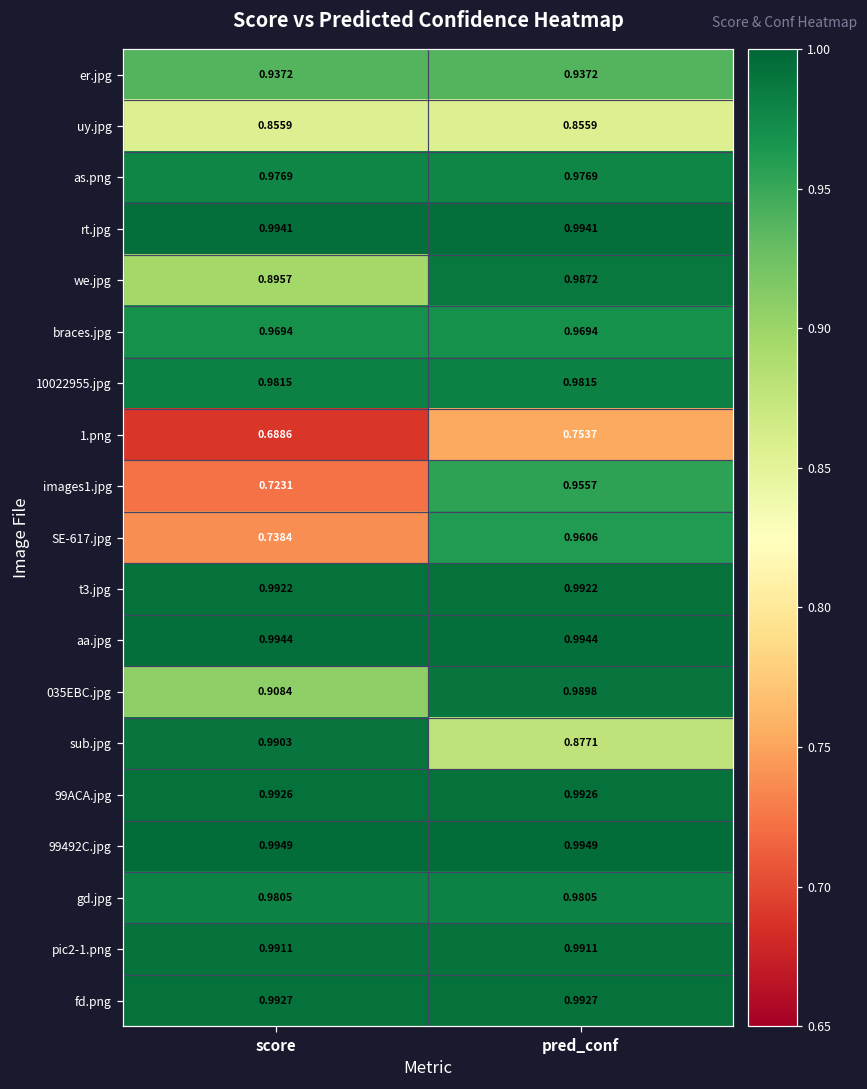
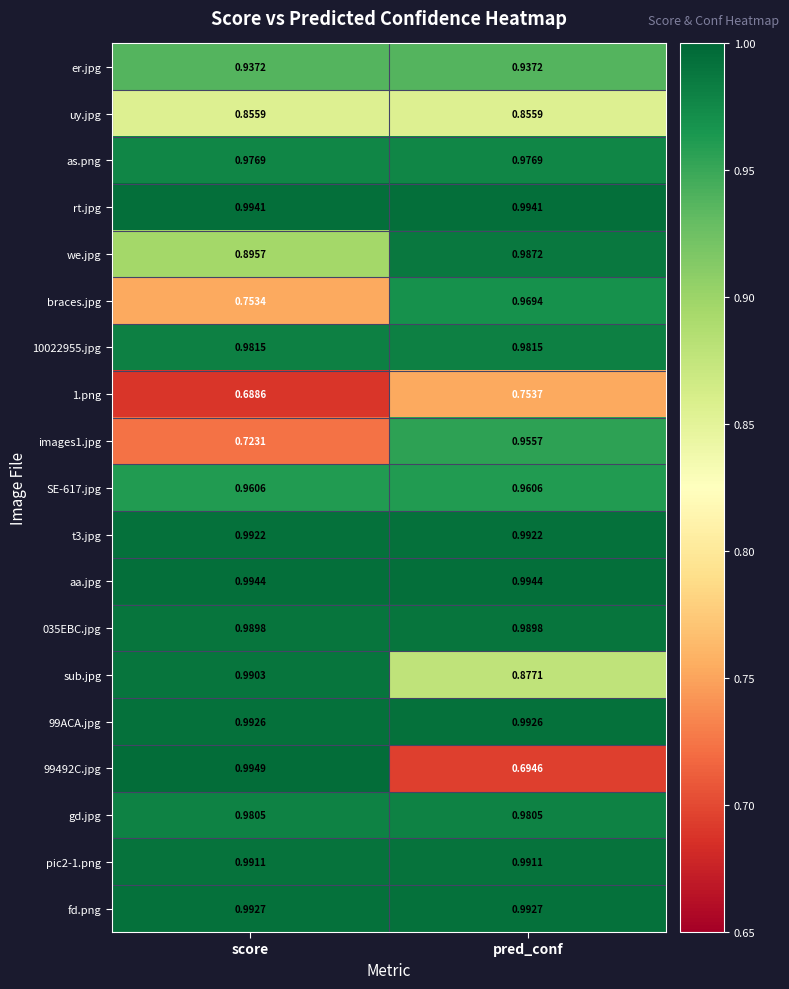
  {
    "er.jpg": {
      "score": 0.9372,
      "pred_conf": 0.9372
    },
    "uy.jpg": {
      "score": 0.8559,
      "pred_conf": 0.8559
    },
    "as.png": {
      "score": 0.9769,
      "pred_conf": 0.9769
    },
    "rt.jpg": {
      "score": 0.9941,
      "pred_conf": 0.9941
    },
    "we.jpg": {
      "score": 0.8957,
      "pred_conf": 0.9872
    },
    "braces.jpg": {
-     "score": 0.9694,
+     "score": 0.7534,
      "pred_conf": 0.9694
    },
    "10022955.jpg": {
      "score": 0.9815,
      "pred_conf": 0.9815
    },
    "1.png": {
      "score": 0.6886,
      "pred_conf": 0.7537
    },
    "images1.jpg": {
      "score": 0.7231,
      "pred_conf": 0.9557
    },
    "SE-617.jpg": {
-     "score": 0.7384,
+     "score": 0.9606,
      "pred_conf": 0.9606
    },
    "t3.jpg": {
      "score": 0.9922,
      "pred_conf": 0.9922
    },
    "aa.jpg": {
      "score": 0.9944,
      "pred_conf": 0.9944
    },
    "035EBC.jpg": {
-     "score": 0.9084,
+     "score": 0.9898,
      "pred_conf": 0.9898
    },
    "sub.jpg": {
      "score": 0.9903,
      "pred_conf": 0.8771
    },
    "99ACA.jpg": {
      "score": 0.9926,
      "pred_conf": 0.9926
    },
    "99492C.jpg": {
      "score": 0.9949,
-     "pred_conf": 0.9949
+     "pred_conf": 0.6946
    },
    "gd.jpg": {
      "score": 0.9805,
      "pred_conf": 0.9805
    },
    "pic2-1.png": {
      "score": 0.9911,
      "pred_conf": 0.9911
    },
    "fd.png": {
      "score": 0.9927,
      "pred_conf": 0.9927
    }
  }
